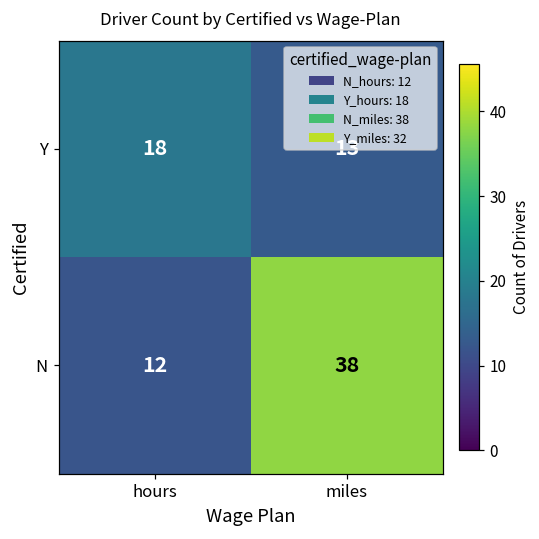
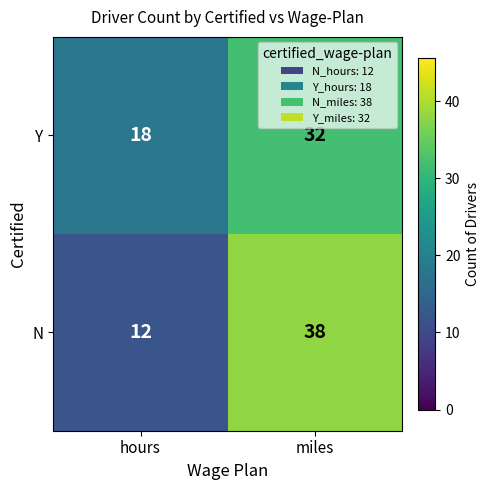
  {
    "Y": {
      "hours": 18,
-     "miles": 13
+     "miles": 32
    },
    "N": {
      "hours": 12,
      "miles": 38
    }
  }
